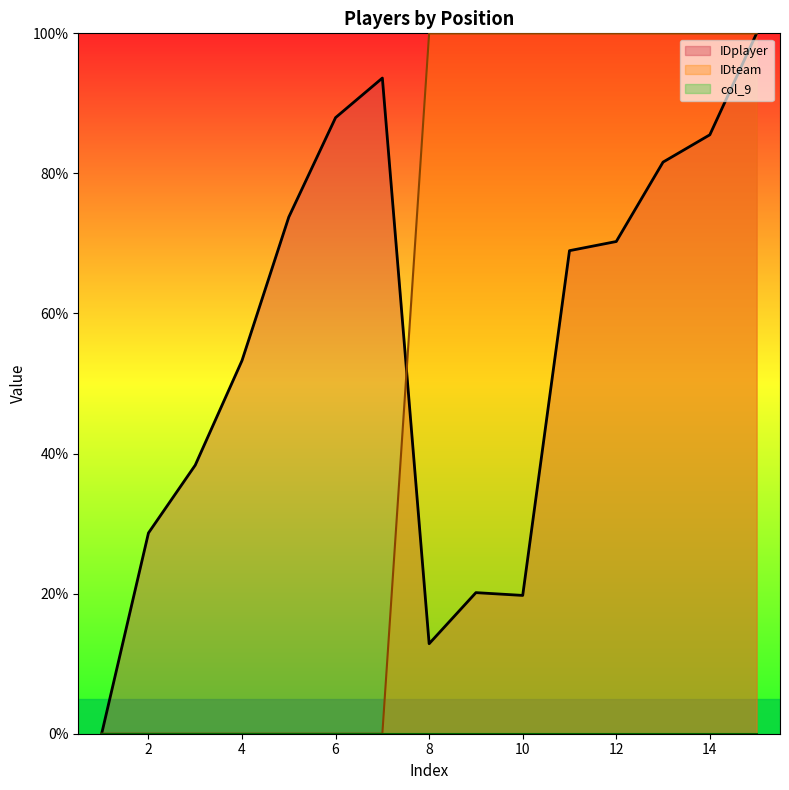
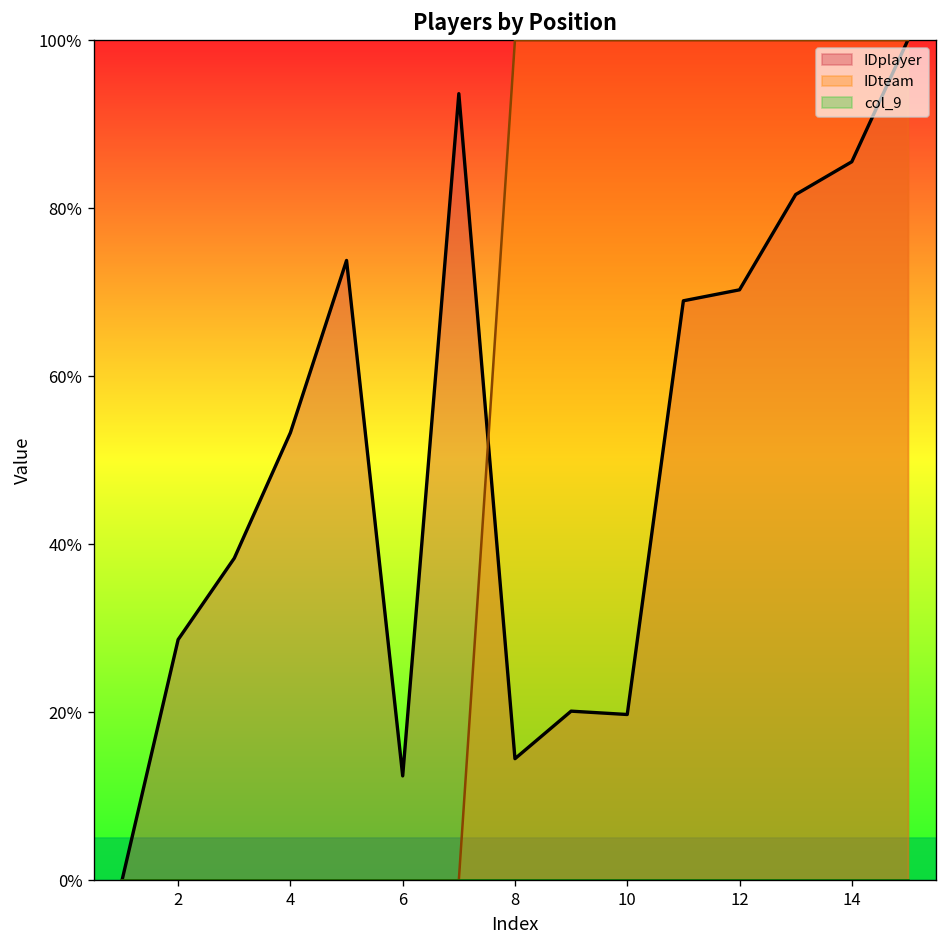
  {
    "IDplayer": {
      "2": "29%",
      "4": "53%",
-     "6": "88%",
-     "8": "13%",
+     "6": "12%",
+     "8": "14%",
      "10": "20%",
      "12": "70%",
      "14": "86%"
    },
    "IDteam": {
      "8": "100%",
      "10": "100%",
      "12": "100%",
      "14": "100%"
    }
  }
